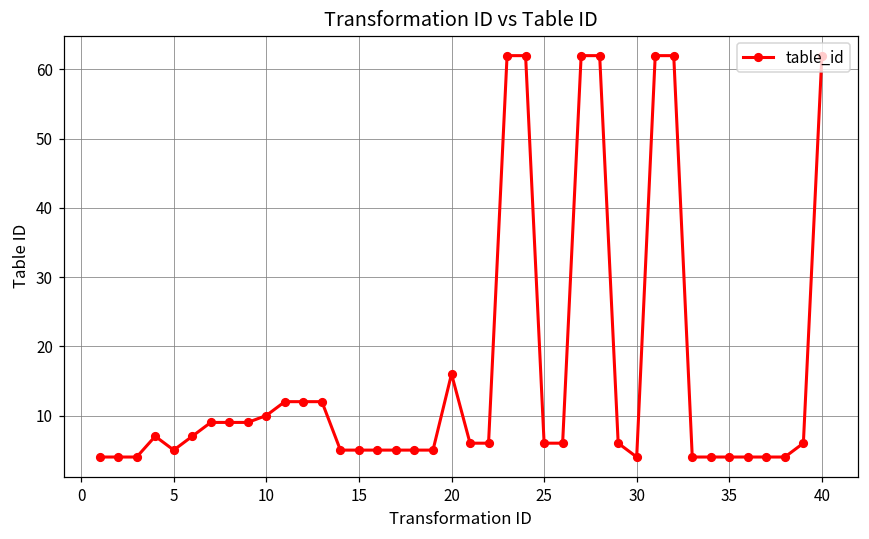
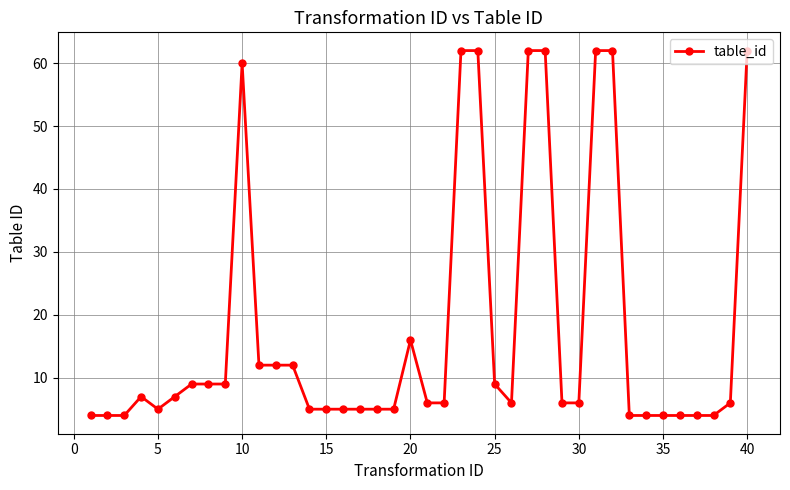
  {
    "5": 5,
-   "10": 10,
+   "10": 60,
    "15": 5,
    "20": 16,
-   "25": 6,
-   "30": 4,
+   "25": 9,
+   "30": 6,
    "35": 4
  }
